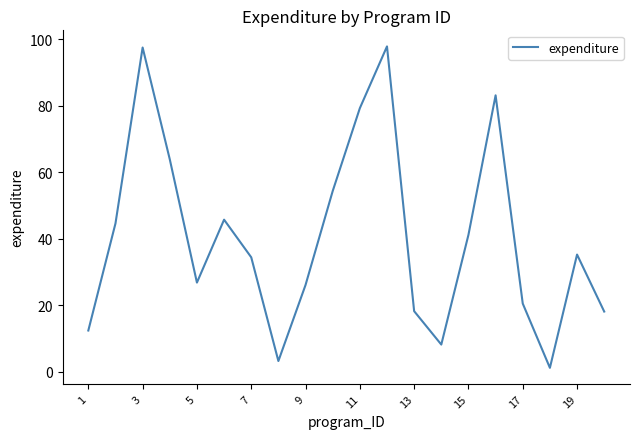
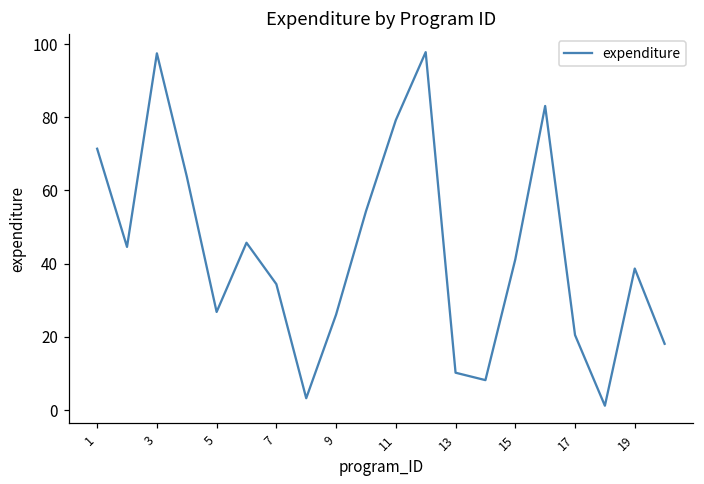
  {
-   "1": 12,
+   "1": 71,
    "3": 97,
    "5": 27,
    "7": 34,
    "9": 26,
    "11": 79,
-   "13": 18,
+   "13": 10,
    "15": 41,
    "17": 21,
-   "19": 35
+   "19": 39
  }
